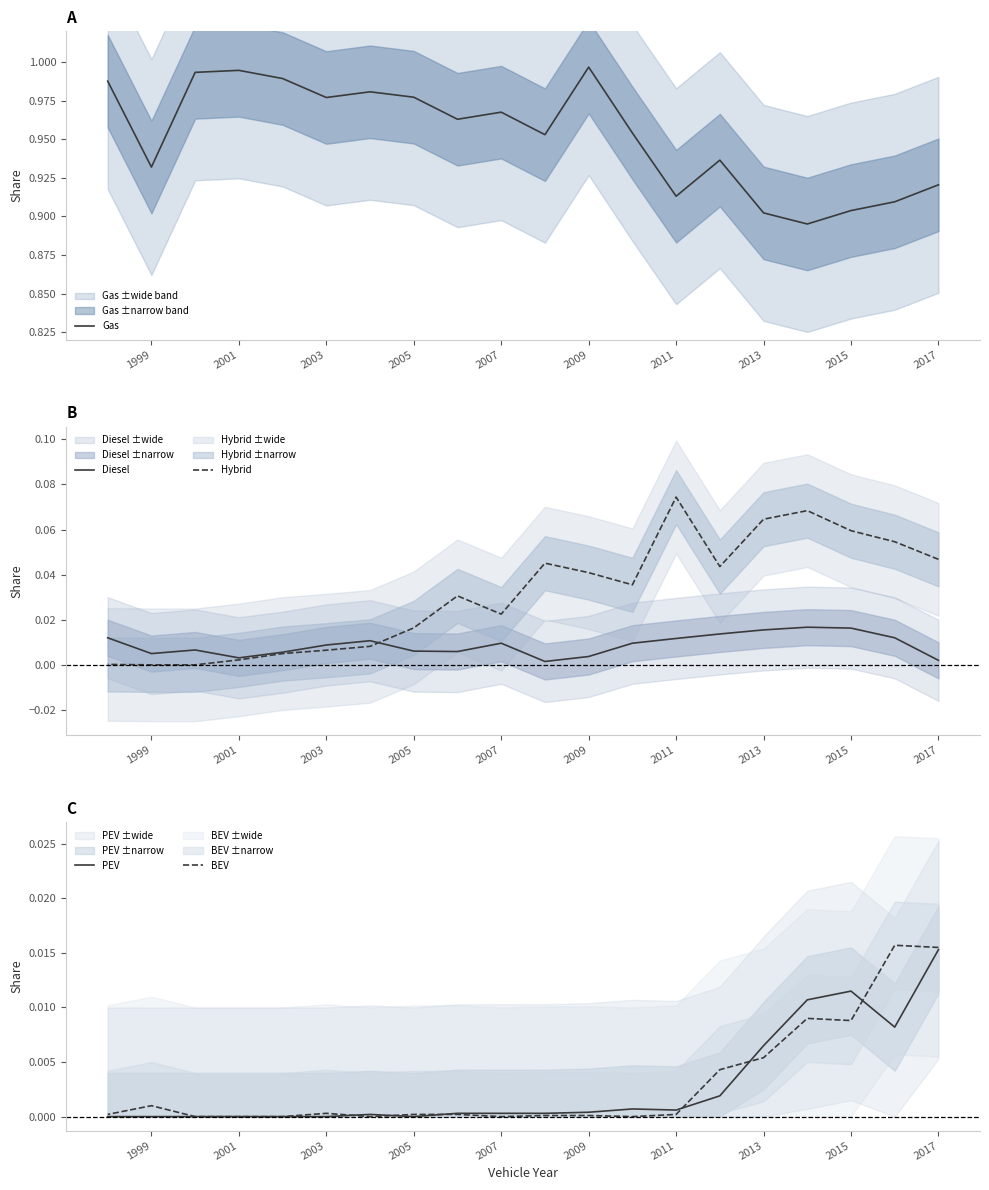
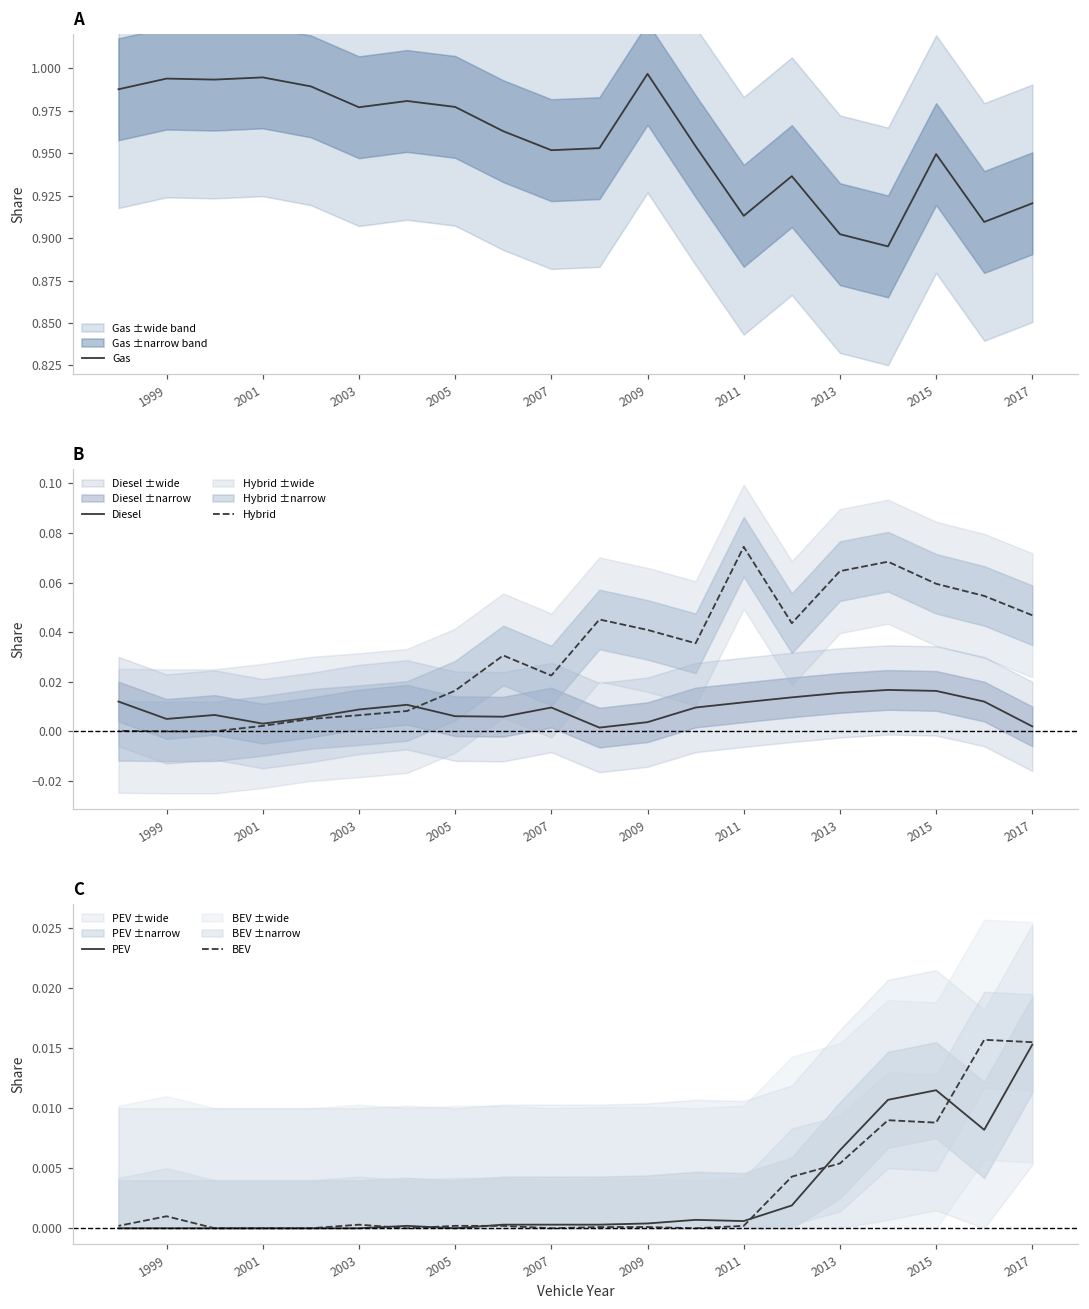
  {
    "A": {
      "Gas": {
-       "1999": 0.932,
+       "1999": 0.994,
        "2001": 0.995,
        "2003": 0.977,
        "2005": 0.977,
-       "2007": 0.968,
+       "2007": 0.952,
        "2009": 0.997,
        "2011": 0.913,
        "2013": 0.902,
-       "2015": 0.904,
+       "2015": 0.950,
        "2017": 0.921
      }
    }
  }
